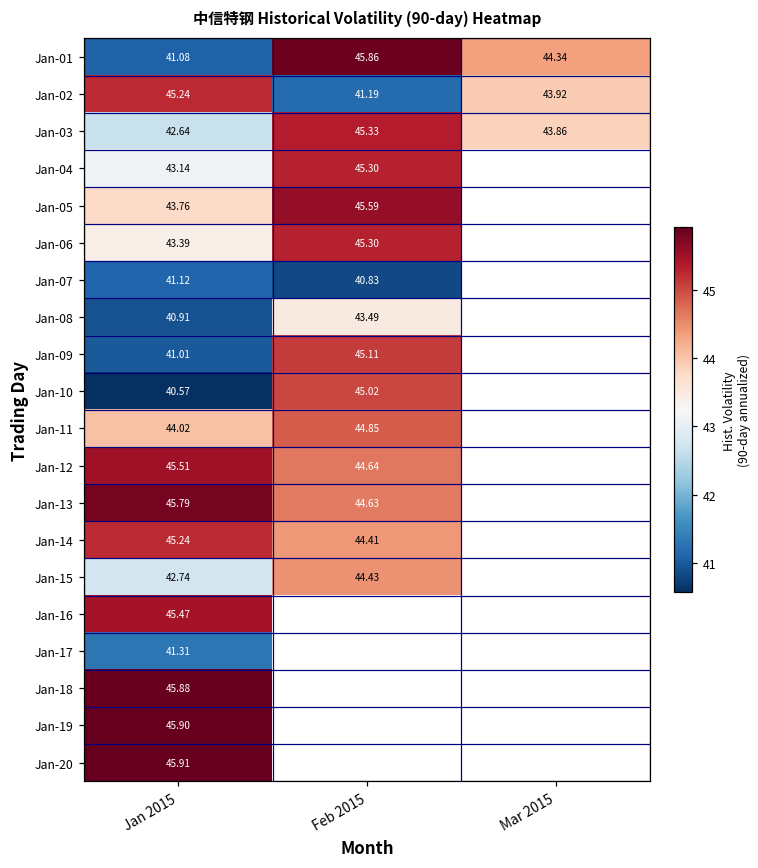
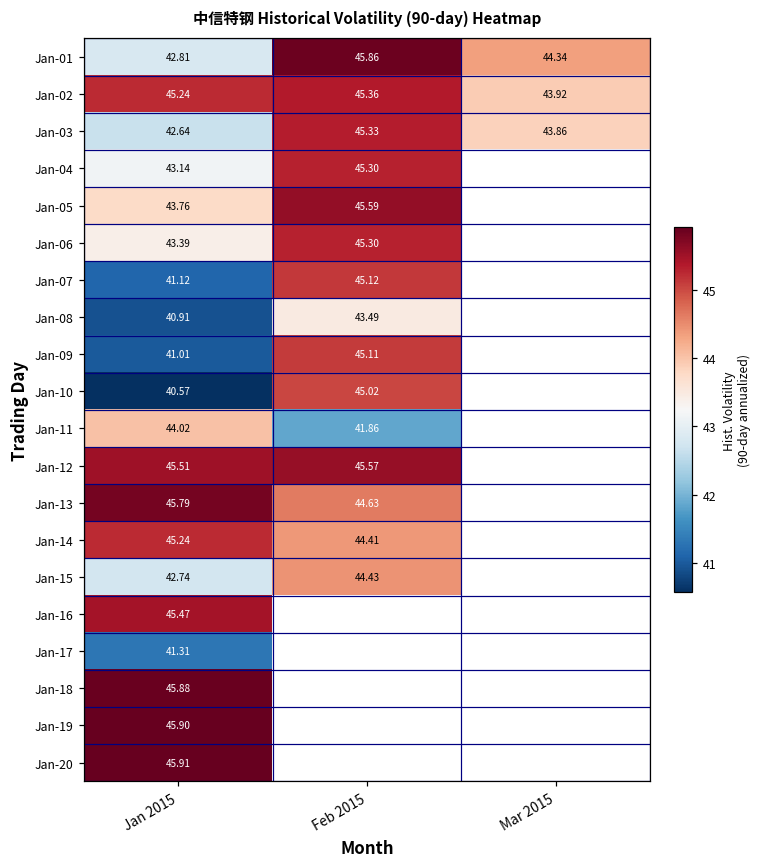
  {
    "Jan-01": {
-     "Jan 2015": 41.08,
+     "Jan 2015": 42.81,
      "Feb 2015": 45.86,
      "Mar 2015": 44.34
    },
    "Jan-02": {
      "Jan 2015": 45.24,
-     "Feb 2015": 41.19,
+     "Feb 2015": 45.36,
      "Mar 2015": 43.92
    },
    "Jan-03": {
      "Jan 2015": 42.64,
      "Feb 2015": 45.33,
      "Mar 2015": 43.86
    },
    "Jan-04": {
      "Jan 2015": 43.14,
      "Feb 2015": 45.30
    },
    "Jan-05": {
      "Jan 2015": 43.76,
      "Feb 2015": 45.59
    },
    "Jan-06": {
      "Jan 2015": 43.39,
      "Feb 2015": 45.30
    },
    "Jan-07": {
      "Jan 2015": 41.12,
-     "Feb 2015": 40.83
+     "Feb 2015": 45.12
    },
    "Jan-08": {
      "Jan 2015": 40.91,
      "Feb 2015": 43.49
    },
    "Jan-09": {
      "Jan 2015": 41.01,
      "Feb 2015": 45.11
    },
    "Jan-10": {
      "Jan 2015": 40.57,
      "Feb 2015": 45.02
    },
    "Jan-11": {
      "Jan 2015": 44.02,
-     "Feb 2015": 44.85
+     "Feb 2015": 41.86
    },
    "Jan-12": {
      "Jan 2015": 45.51,
-     "Feb 2015": 44.64
+     "Feb 2015": 45.57
    },
    "Jan-13": {
      "Jan 2015": 45.79,
      "Feb 2015": 44.63
    },
    "Jan-14": {
      "Jan 2015": 45.24,
      "Feb 2015": 44.41
    },
    "Jan-15": {
      "Jan 2015": 42.74,
      "Feb 2015": 44.43
    },
    "Jan-16": {
      "Jan 2015": 45.47
    },
    "Jan-17": {
      "Jan 2015": 41.31
    },
    "Jan-18": {
      "Jan 2015": 45.88
    },
    "Jan-19": {
      "Jan 2015": 45.90
    },
    "Jan-20": {
      "Jan 2015": 45.91
    }
  }
